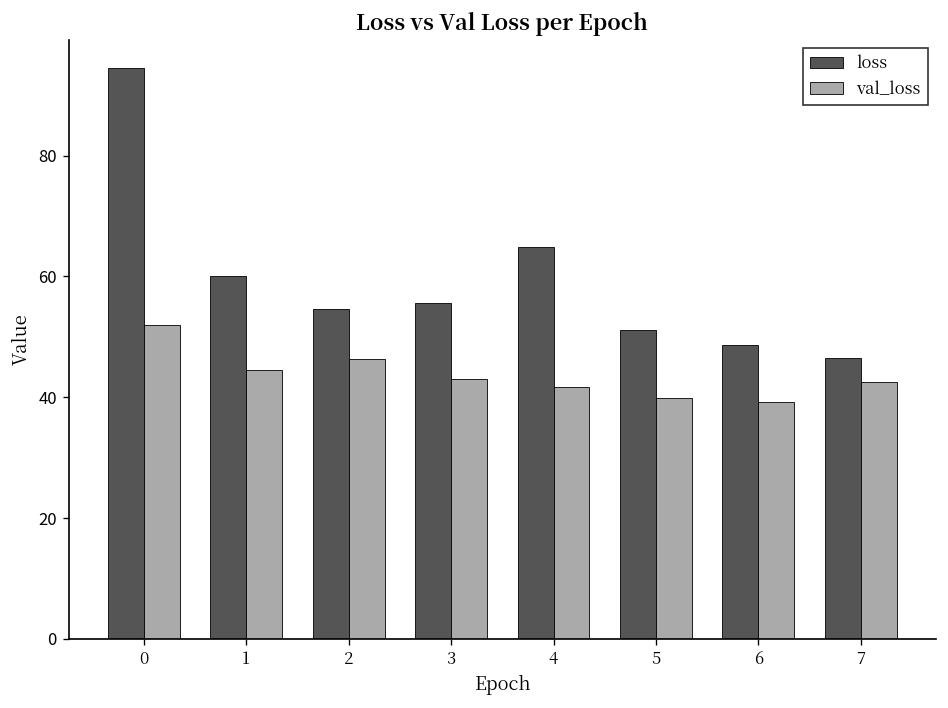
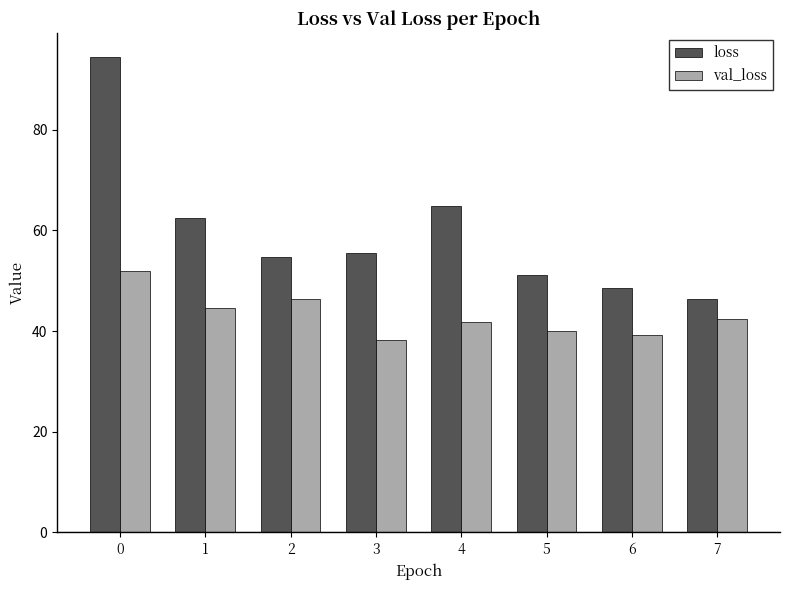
  {
    "loss": {
      "0": 94,
-     "1": 60,
+     "1": 63,
      "2": 55,
      "3": 56,
      "4": 65,
      "5": 51,
      "6": 49,
      "7": 46
    },
    "val_loss": {
      "0": 52,
      "1": 44,
      "2": 46,
-     "3": 43,
+     "3": 38,
      "4": 42,
      "5": 40,
      "6": 39,
      "7": 42
    }
  }
